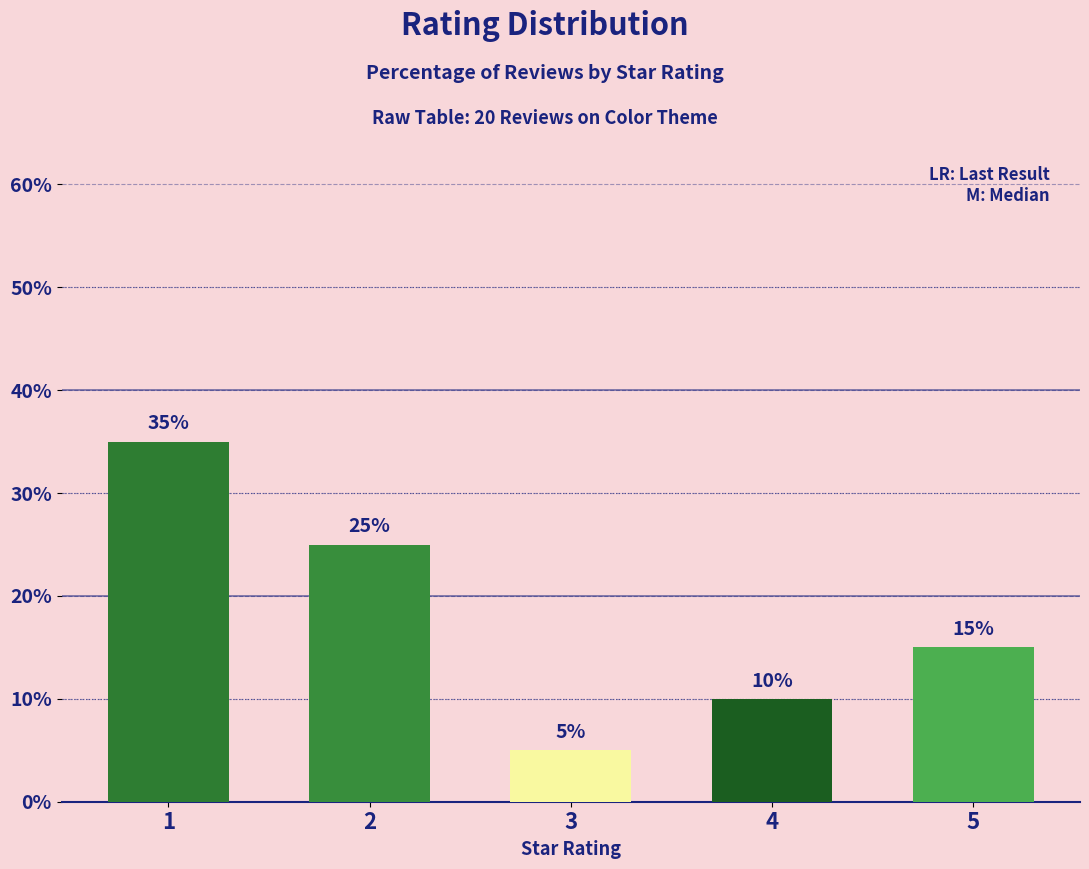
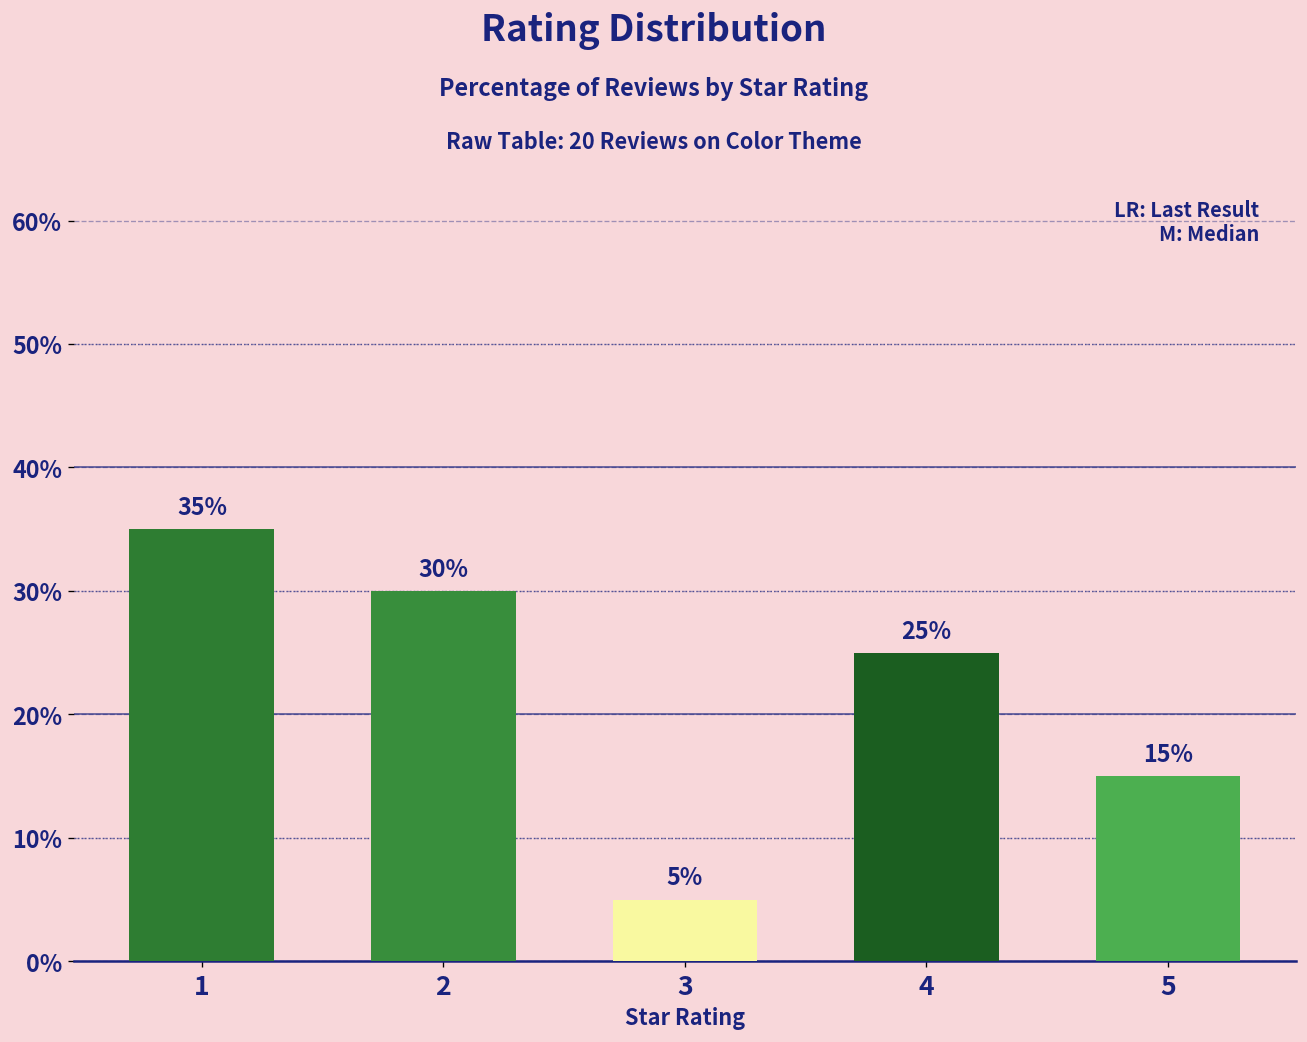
  {
    "1": "35%",
-   "2": "25%",
+   "2": "30%",
    "3": "5%",
-   "4": "10%",
+   "4": "25%",
    "5": "15%"
  }
